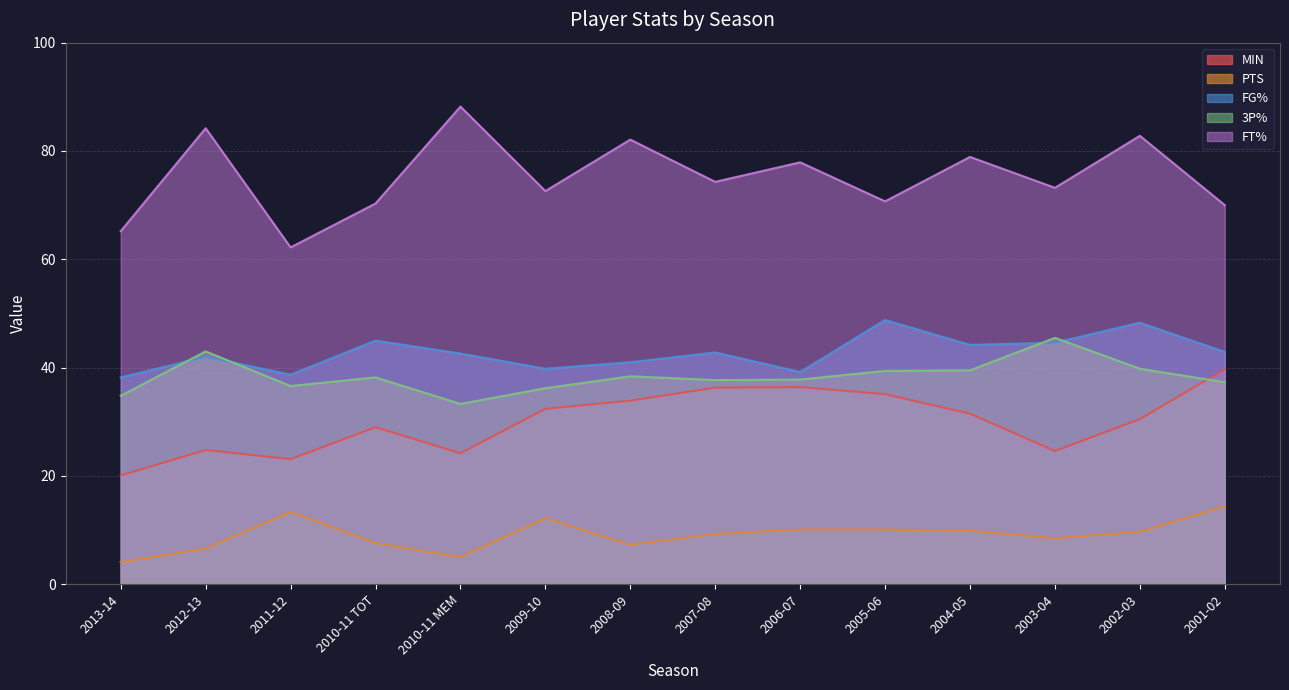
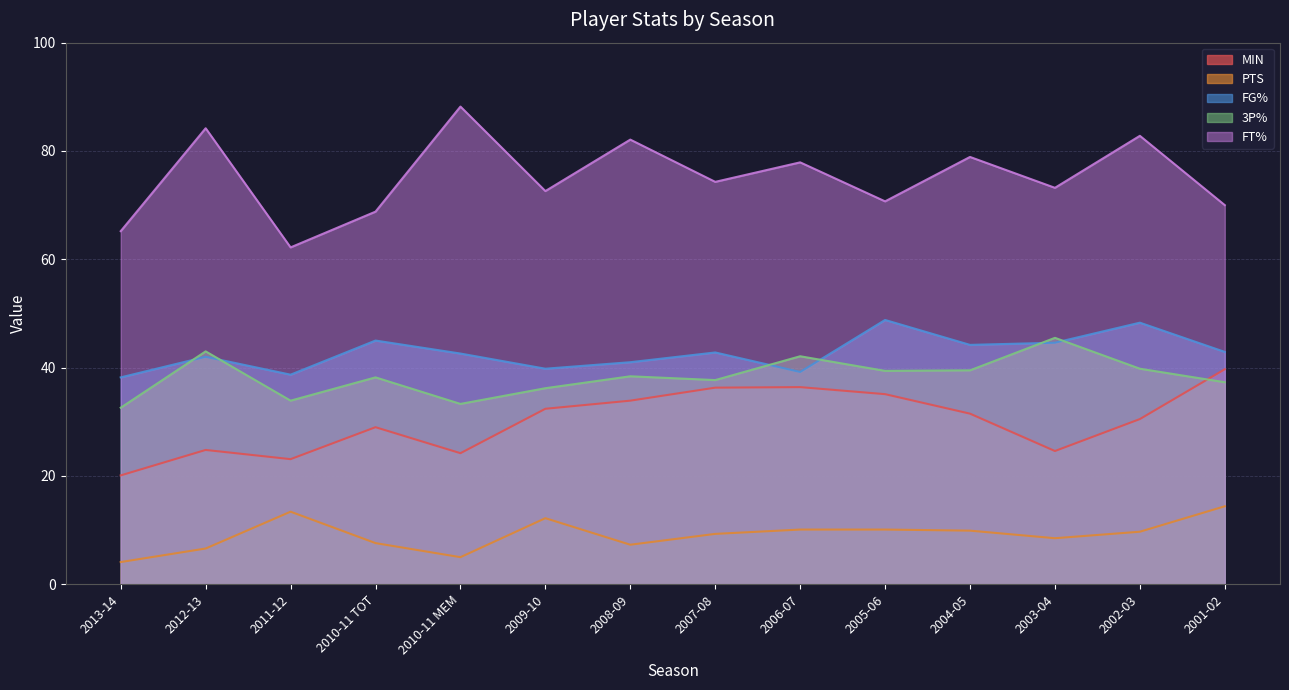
  {
    "MIN": {
      "2013-14": 20,
      "2012-13": 25,
      "2011-12": 23,
      "2010-11 TOT": 29,
      "2010-11 MEM": 24,
      "2009-10": 32,
      "2008-09": 34,
      "2007-08": 36,
      "2006-07": 36,
      "2005-06": 35,
      "2004-05": 32,
      "2003-04": 25,
      "2002-03": 31,
      "2001-02": 40
    },
    "PTS": {
      "2013-14": 4,
      "2012-13": 7,
      "2011-12": 13,
      "2010-11 TOT": 8,
      "2010-11 MEM": 5,
      "2009-10": 12,
      "2008-09": 7,
      "2007-08": 9,
      "2006-07": 10,
      "2005-06": 10,
      "2004-05": 10,
      "2003-04": 9,
      "2002-03": 10,
      "2001-02": 14
    },
    "FG%": {
      "2013-14": 38,
      "2012-13": 42,
      "2011-12": 39,
      "2010-11 TOT": 45,
      "2010-11 MEM": 43,
      "2009-10": 40,
      "2008-09": 41,
      "2007-08": 43,
      "2006-07": 39,
      "2005-06": 49,
      "2004-05": 44,
      "2003-04": 45,
      "2002-03": 48,
      "2001-02": 43
    },
    "3P%": {
-     "2013-14": 35,
+     "2013-14": 33,
      "2012-13": 43,
-     "2011-12": 37,
+     "2011-12": 34,
      "2010-11 TOT": 38,
      "2010-11 MEM": 33,
      "2009-10": 36,
      "2008-09": 38,
      "2007-08": 38,
-     "2006-07": 38,
+     "2006-07": 42,
      "2005-06": 39,
      "2004-05": 40,
      "2003-04": 46,
      "2002-03": 40,
      "2001-02": 37
    },
    "FT%": {
      "2013-14": 65,
      "2012-13": 84,
      "2011-12": 62,
-     "2010-11 TOT": 70,
+     "2010-11 TOT": 69,
      "2010-11 MEM": 88,
      "2009-10": 73,
      "2008-09": 82,
      "2007-08": 74,
      "2006-07": 78,
      "2005-06": 71,
      "2004-05": 79,
      "2003-04": 73,
      "2002-03": 83,
      "2001-02": 70
    }
  }
